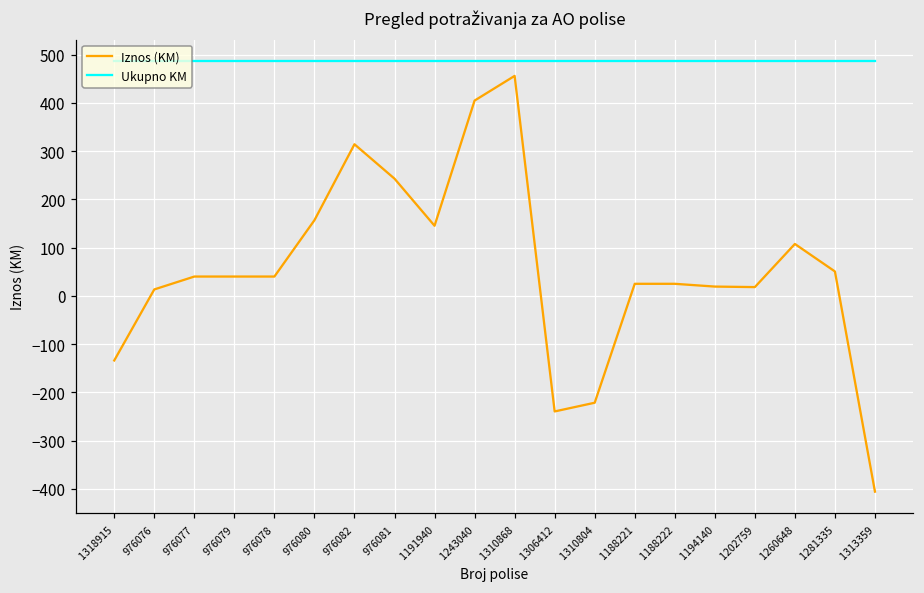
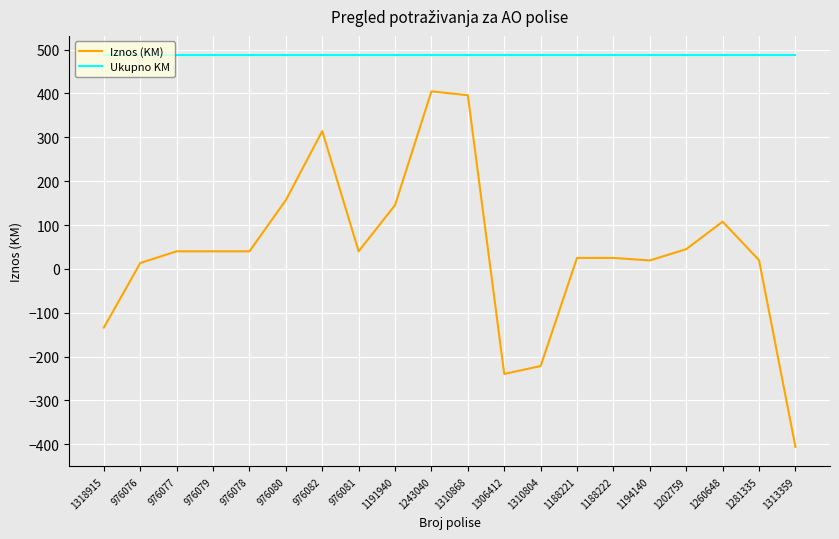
  {
    "Iznos (KM)": {
      "1318915": -130,
      "976076": 10,
      "976077": 40,
      "976079": 40,
      "976078": 40,
      "976080": 160,
      "976082": 310,
-     "976081": 240,
+     "976081": 40,
      "1191940": 150,
      "1243040": 400,
-     "1310868": 460,
+     "1310868": 400,
      "1306412": -240,
      "1310804": -220,
      "1188221": 20,
      "1188222": 20,
      "1194140": 20,
-     "1202759": 20,
+     "1202759": 40,
      "1260648": 110,
-     "1281335": 50,
+     "1281335": 20,
      "1313359": -410
    },
    "Ukupno KM": {
      "976077": 490,
      "976079": 490,
      "976078": 490,
      "976080": 490,
      "976082": 490,
      "976081": 490,
      "1191940": 490,
      "1243040": 490,
      "1310868": 490,
      "1306412": 490,
      "1310804": 490,
      "1188221": 490,
      "1188222": 490,
      "1194140": 490,
      "1202759": 490,
      "1260648": 490,
      "1281335": 490,
      "1313359": 490
    }
  }
